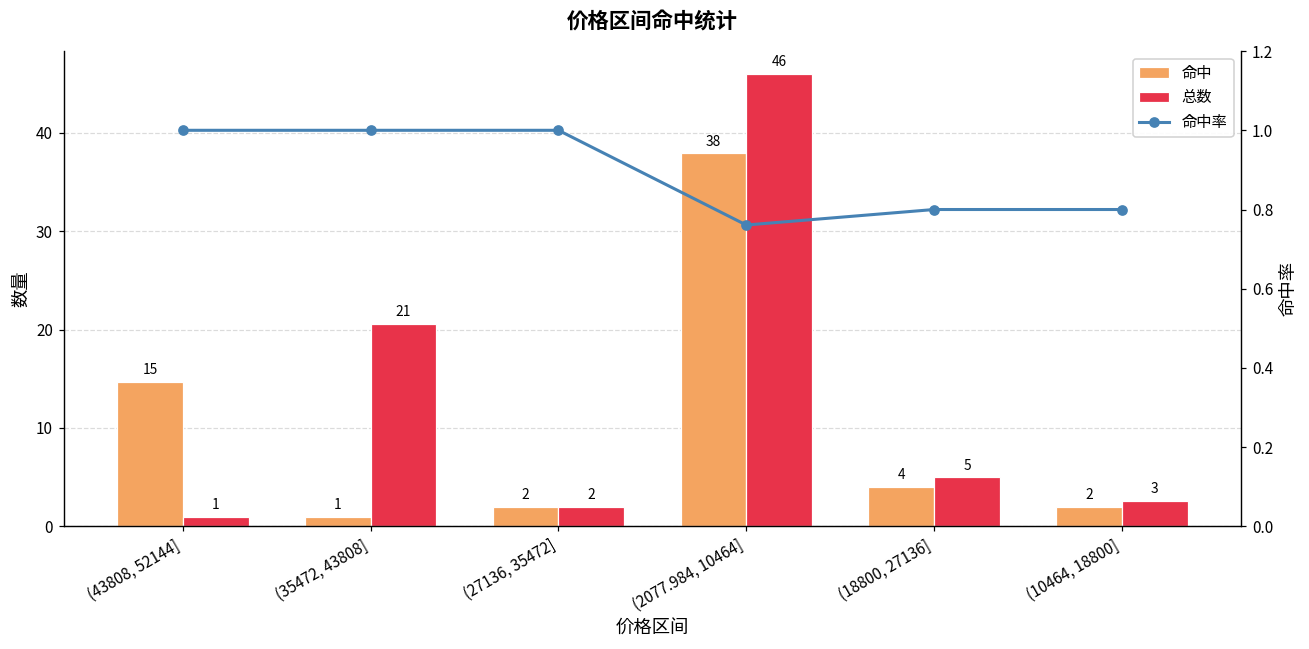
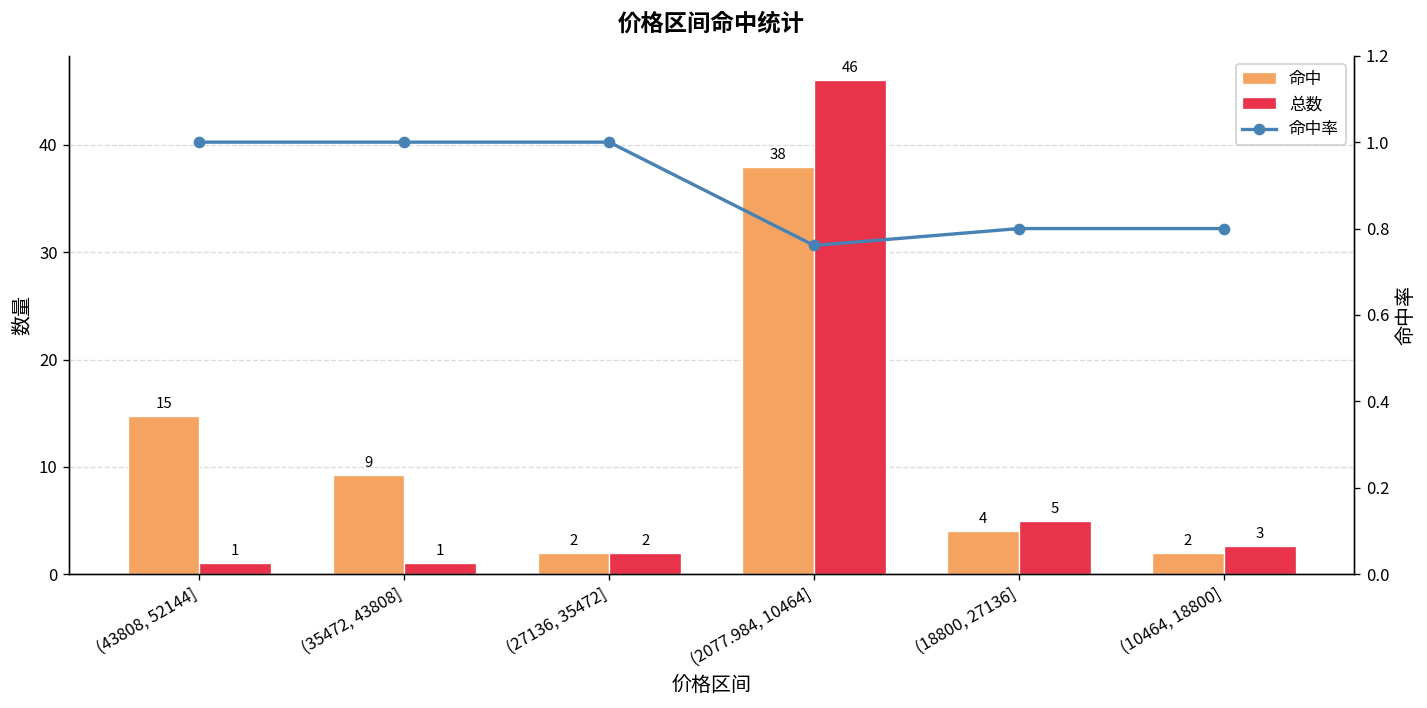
  {
    "命中": {
      "(43808, 52144]": 15,
-     "(35472, 43808]": 1,
+     "(35472, 43808]": 9,
      "(27136, 35472]": 2,
      "(2077.984, 10464]": 38,
      "(18800, 27136]": 4,
      "(10464, 18800]": 2
    },
    "总数": {
      "(43808, 52144]": 1,
-     "(35472, 43808]": 21,
+     "(35472, 43808]": 1,
      "(27136, 35472]": 2,
      "(2077.984, 10464]": 46,
      "(18800, 27136]": 5,
      "(10464, 18800]": 3
    }
  }
